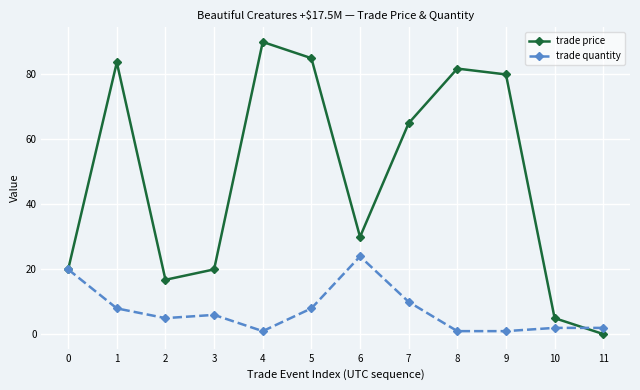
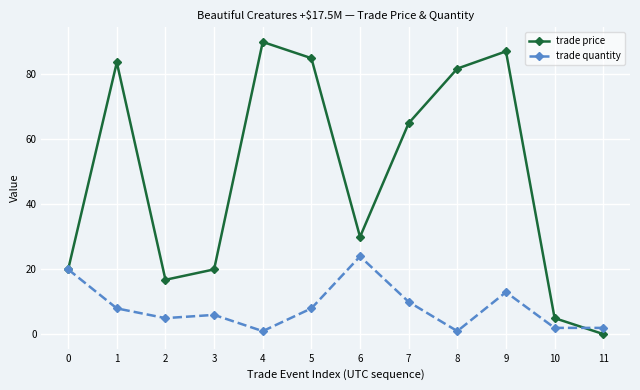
  {
    "trade price": {
      "1": 84,
      "2": 17,
      "3": 20,
      "4": 90,
      "5": 85,
      "6": 30,
      "7": 65,
      "8": 82,
-     "9": 80,
+     "9": 87,
      "10": 5,
      "11": 0
    },
    "trade quantity": {
      "1": 8,
      "2": 5,
      "3": 6,
      "4": 1,
      "5": 8,
      "6": 24,
      "7": 10,
      "8": 1,
-     "9": 1,
+     "9": 13,
      "10": 2,
      "11": 2
    }
  }
